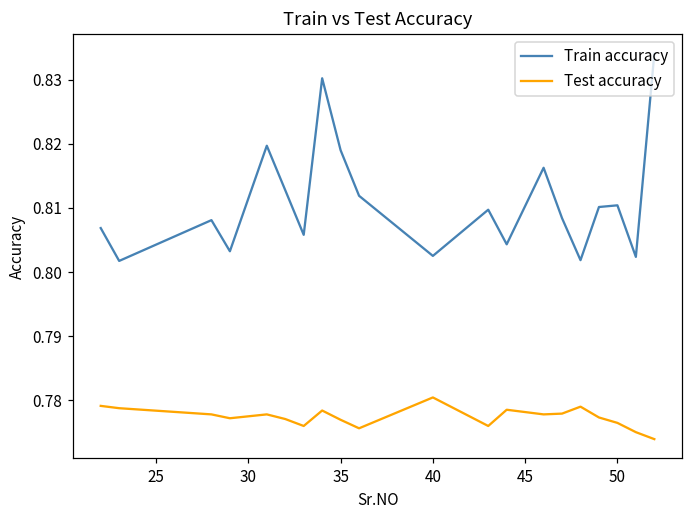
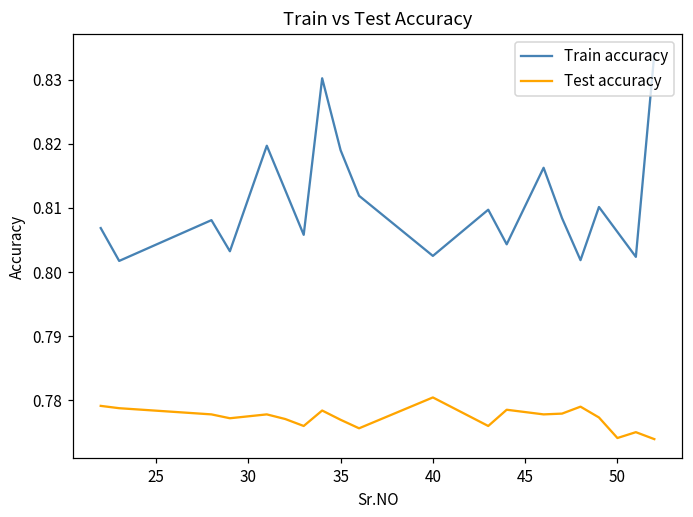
  {
    "Train accuracy": {
      "35": 0.819,
      "40": 0.803,
-     "50": 0.810
+     "50": 0.806
    },
    "Test accuracy": {
      "35": 0.777,
      "40": 0.780,
-     "50": 0.777
+     "50": 0.774
    }
  }
